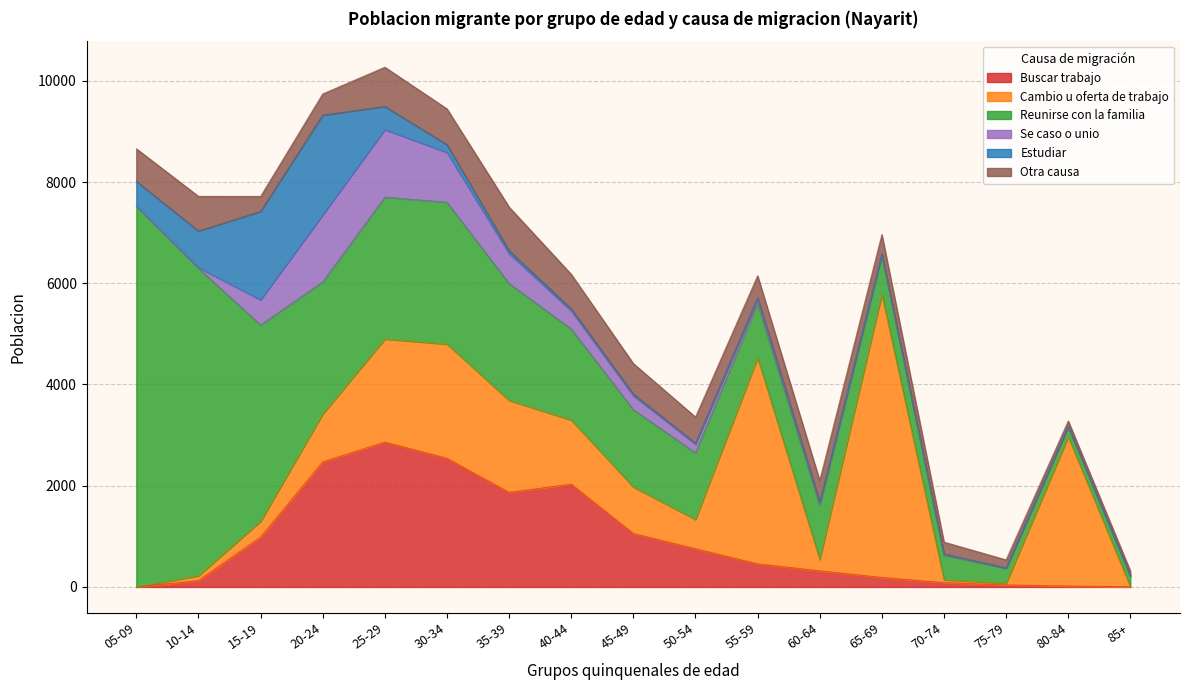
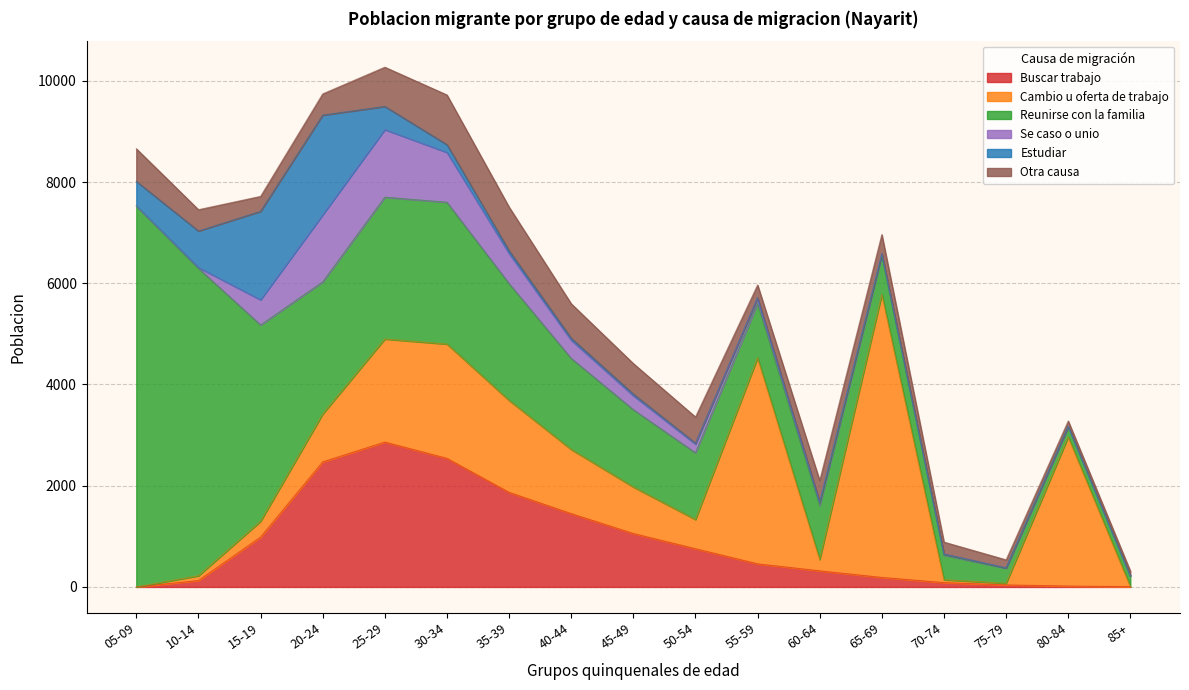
  {
    "Buscar trabajo": {
      "10-14": 100,
      "15-19": 1000,
      "20-24": 2500,
      "25-29": 2900,
      "30-34": 2500,
      "35-39": 1900,
-     "40-44": 2000,
+     "40-44": 1400,
      "45-49": 1100,
      "50-54": 800,
      "55-59": 500,
      "60-64": 300,
      "65-69": 200,
      "70-74": 100,
      "80-84": 0
    },
    "Cambio u oferta de trabajo": {
      "10-14": 100,
      "15-19": 300,
      "20-24": 900,
      "25-29": 2000,
      "30-34": 2300,
      "35-39": 1800,
      "40-44": 1300,
      "45-49": 900,
      "50-54": 600,
      "55-59": 4100,
      "60-64": 200,
      "65-69": 5600,
      "70-74": 100,
      "80-84": 2900
    },
    "Reunirse con la familia": {
      "15-19": 3900,
      "20-24": 2600,
      "25-29": 2800,
      "30-34": 2800,
      "35-39": 2300,
      "40-44": 1800,
      "45-49": 1500,
      "50-54": 1300,
      "55-59": 1100,
      "60-64": 1100
    },
    "Se caso o unio": {
      "15-19": 500,
      "20-24": 1300,
      "25-29": 1300,
      "30-34": 1000,
      "35-39": 600
    },
    "Estudiar": {
      "05-09": 500,
      "10-14": 700,
      "15-19": 1700,
      "20-24": 2000,
      "25-29": 500,
      "30-34": 200,
      "35-39": 100
    },
    "Otra causa": {
      "05-09": 600,
-     "10-14": 700,
+     "10-14": 400,
      "15-19": 300,
      "20-24": 400,
      "25-29": 800,
-     "30-34": 700,
+     "30-34": 1000,
      "35-39": 900,
      "40-44": 700,
      "45-49": 600,
      "50-54": 500,
-     "55-59": 400,
+     "55-59": 300,
      "60-64": 400,
      "65-69": 400,
      "70-74": 200,
      "75-79": 200,
      "80-84": 100,
      "85+": 100
    }
  }
